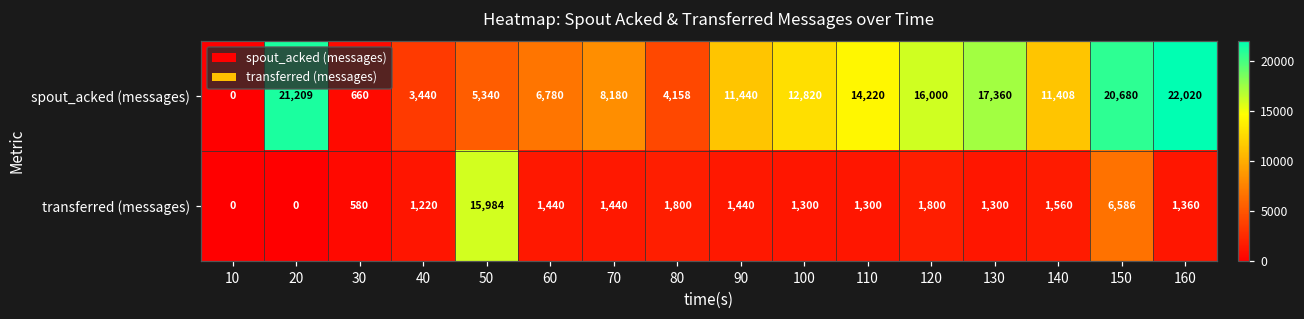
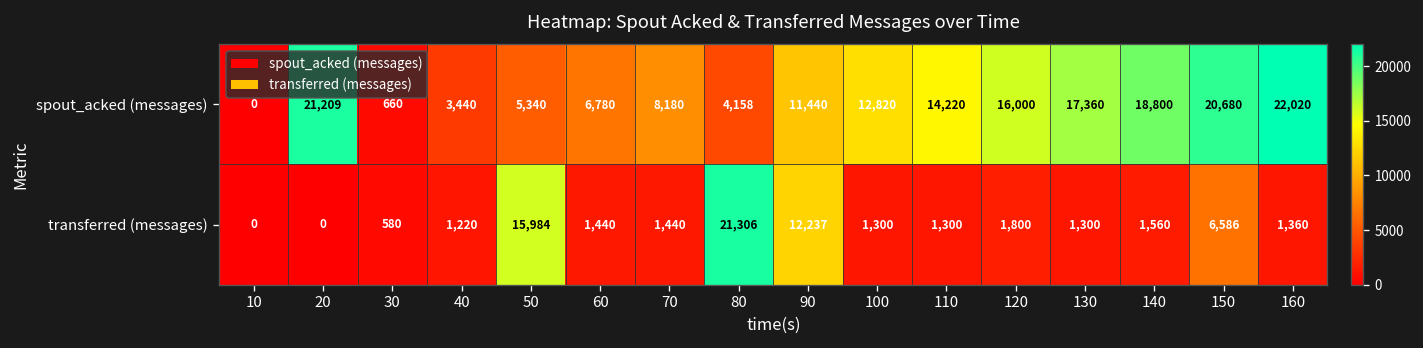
  {
    "spout_acked (messages)": {
      "10": "0",
      "20": "21,209",
      "30": "660",
      "40": "3,440",
      "50": "5,340",
      "60": "6,780",
      "70": "8,180",
      "80": "4,158",
      "90": "11,440",
      "100": "12,820",
      "110": "14,220",
      "120": "16,000",
      "130": "17,360",
-     "140": "11,408",
+     "140": "18,800",
      "150": "20,680",
      "160": "22,020"
    },
    "transferred (messages)": {
      "10": "0",
      "20": "0",
      "30": "580",
      "40": "1,220",
      "50": "15,984",
      "60": "1,440",
      "70": "1,440",
-     "80": "1,800",
-     "90": "1,440",
+     "80": "21,306",
+     "90": "12,237",
      "100": "1,300",
      "110": "1,300",
      "120": "1,800",
      "130": "1,300",
      "140": "1,560",
      "150": "6,586",
      "160": "1,360"
    }
  }
